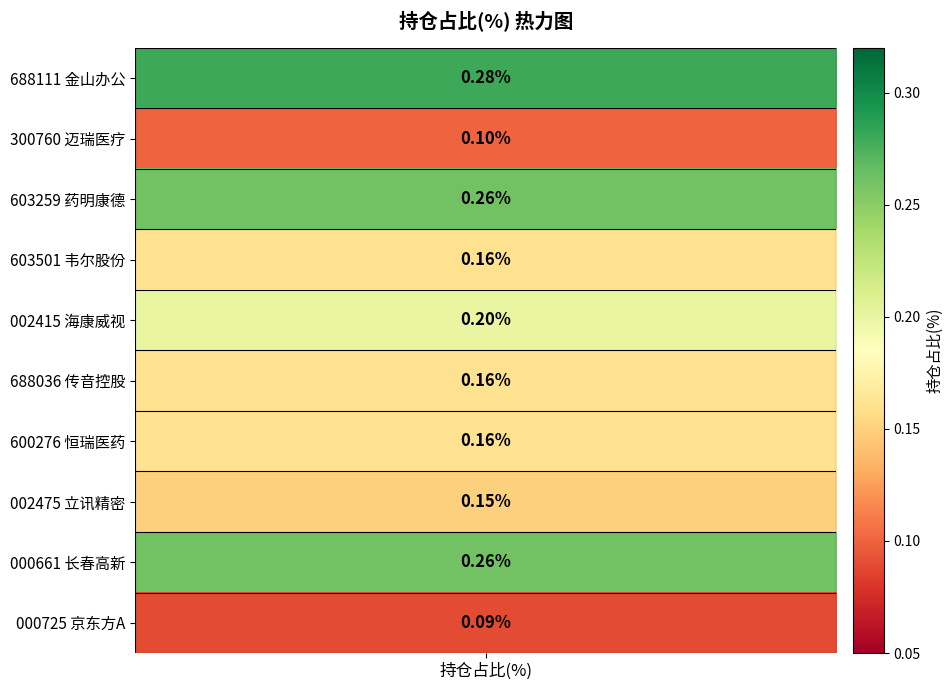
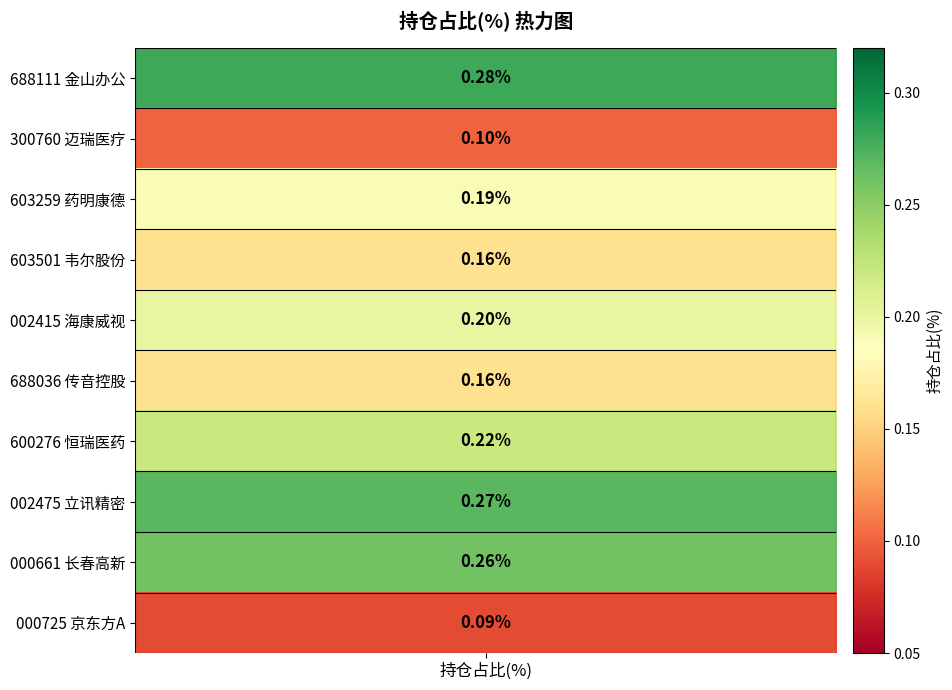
  {
    "688111 金山办公": {
      "持仓占比(%)": "0.28%"
    },
    "300760 迈瑞医疗": {
      "持仓占比(%)": "0.10%"
    },
    "603259 药明康德": {
-     "持仓占比(%)": "0.26%"
+     "持仓占比(%)": "0.19%"
    },
    "603501 韦尔股份": {
      "持仓占比(%)": "0.16%"
    },
    "002415 海康威视": {
      "持仓占比(%)": "0.20%"
    },
    "688036 传音控股": {
      "持仓占比(%)": "0.16%"
    },
    "600276 恒瑞医药": {
-     "持仓占比(%)": "0.16%"
+     "持仓占比(%)": "0.22%"
    },
    "002475 立讯精密": {
-     "持仓占比(%)": "0.15%"
+     "持仓占比(%)": "0.27%"
    },
    "000661 长春高新": {
      "持仓占比(%)": "0.26%"
    },
    "000725 京东方A": {
      "持仓占比(%)": "0.09%"
    }
  }
